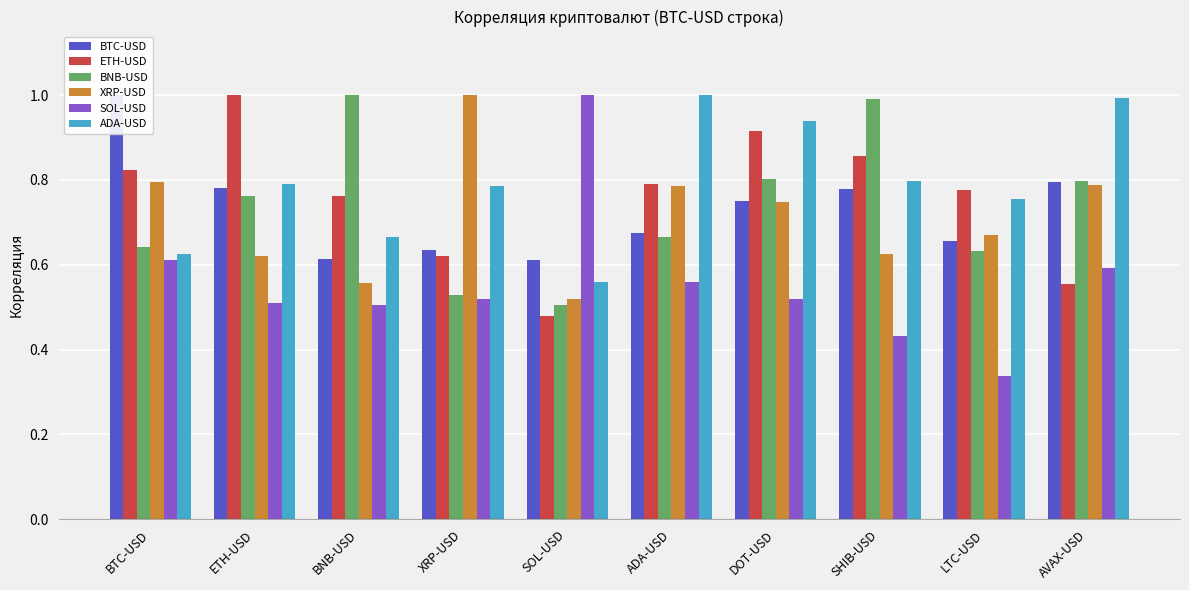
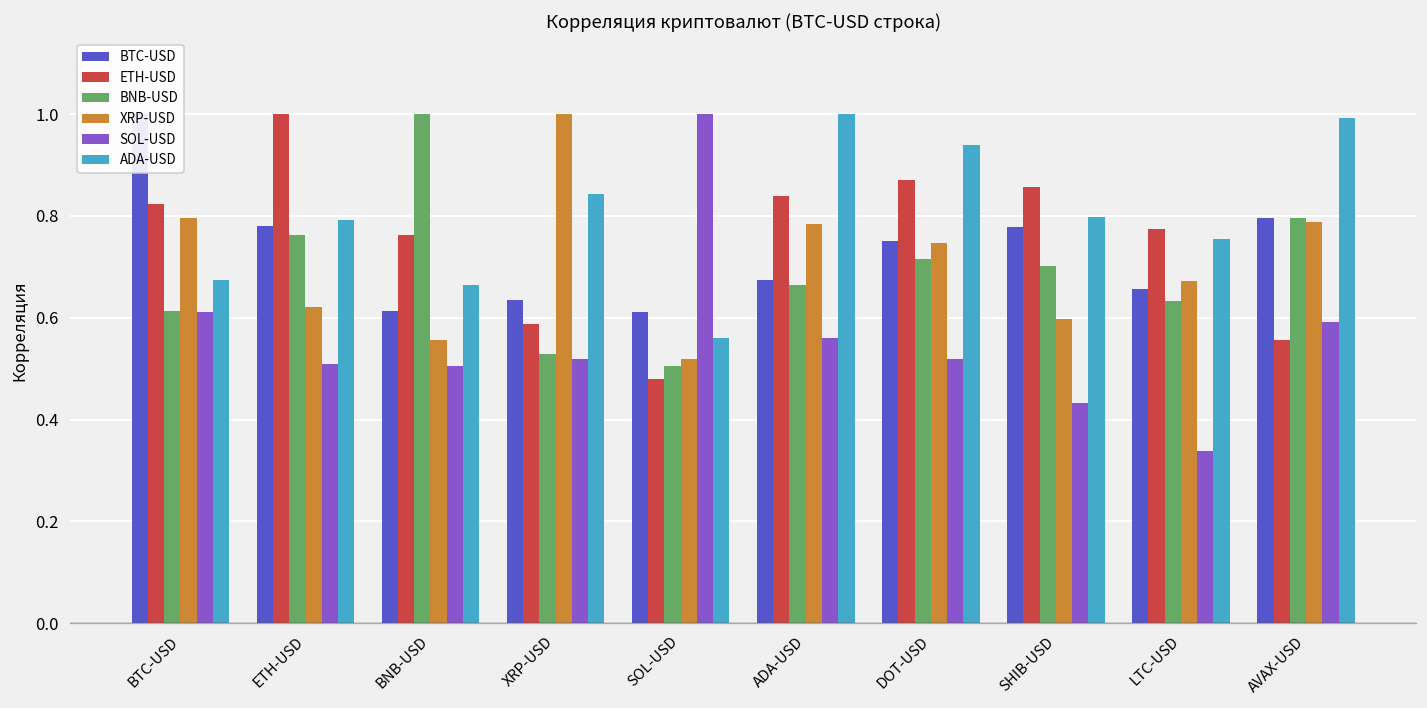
  {
    "ETH-USD": {
      "BTC-USD": 0.82,
      "ETH-USD": 1.00,
      "BNB-USD": 0.76,
-     "XRP-USD": 0.62,
+     "XRP-USD": 0.59,
      "SOL-USD": 0.48,
-     "ADA-USD": 0.79,
-     "DOT-USD": 0.92,
+     "ADA-USD": 0.84,
+     "DOT-USD": 0.87,
      "SHIB-USD": 0.86,
      "LTC-USD": 0.78,
      "AVAX-USD": 0.56
    },
    "BNB-USD": {
-     "BTC-USD": 0.64,
+     "BTC-USD": 0.61,
      "ETH-USD": 0.76,
      "BNB-USD": 1.00,
      "XRP-USD": 0.53,
      "SOL-USD": 0.51,
      "ADA-USD": 0.66,
-     "DOT-USD": 0.80,
-     "SHIB-USD": 0.99,
+     "DOT-USD": 0.71,
+     "SHIB-USD": 0.70,
      "LTC-USD": 0.63,
      "AVAX-USD": 0.80
    },
    "XRP-USD": {
      "BTC-USD": 0.80,
      "ETH-USD": 0.62,
      "BNB-USD": 0.56,
      "XRP-USD": 1.00,
      "SOL-USD": 0.52,
      "ADA-USD": 0.79,
      "DOT-USD": 0.75,
-     "SHIB-USD": 0.63,
+     "SHIB-USD": 0.60,
      "LTC-USD": 0.67,
      "AVAX-USD": 0.79
    },
    "ADA-USD": {
-     "BTC-USD": 0.63,
+     "BTC-USD": 0.67,
      "ETH-USD": 0.79,
      "BNB-USD": 0.66,
-     "XRP-USD": 0.79,
+     "XRP-USD": 0.84,
      "SOL-USD": 0.56,
      "ADA-USD": 1.00,
      "DOT-USD": 0.94,
      "SHIB-USD": 0.80,
      "LTC-USD": 0.75,
      "AVAX-USD": 0.99
    }
  }
